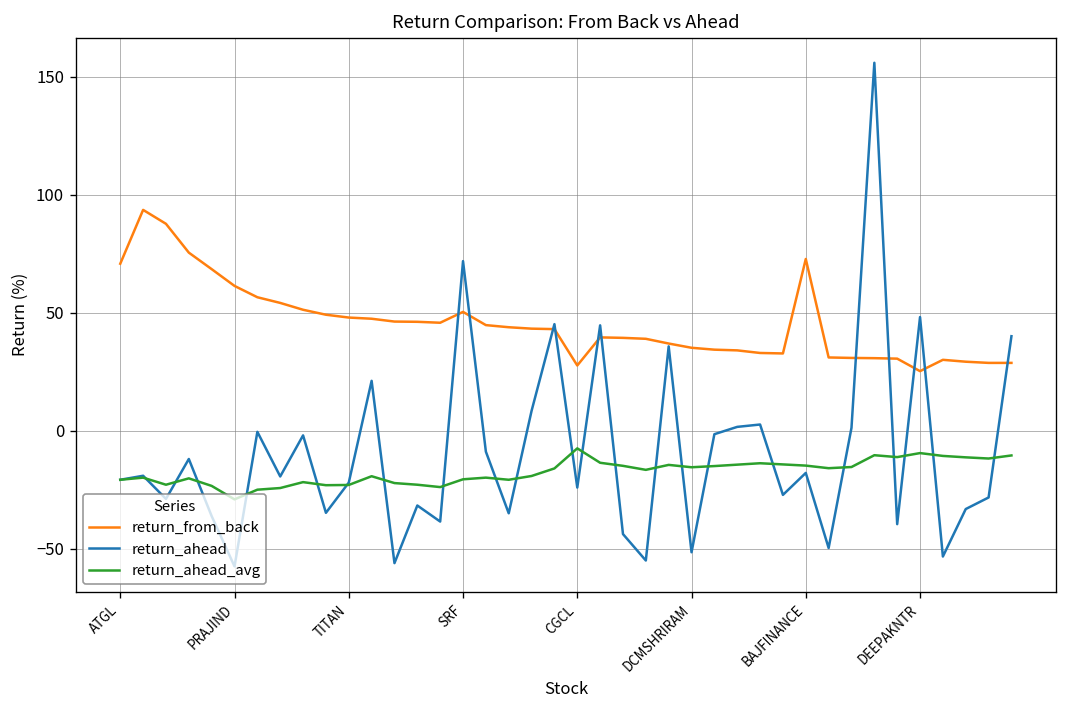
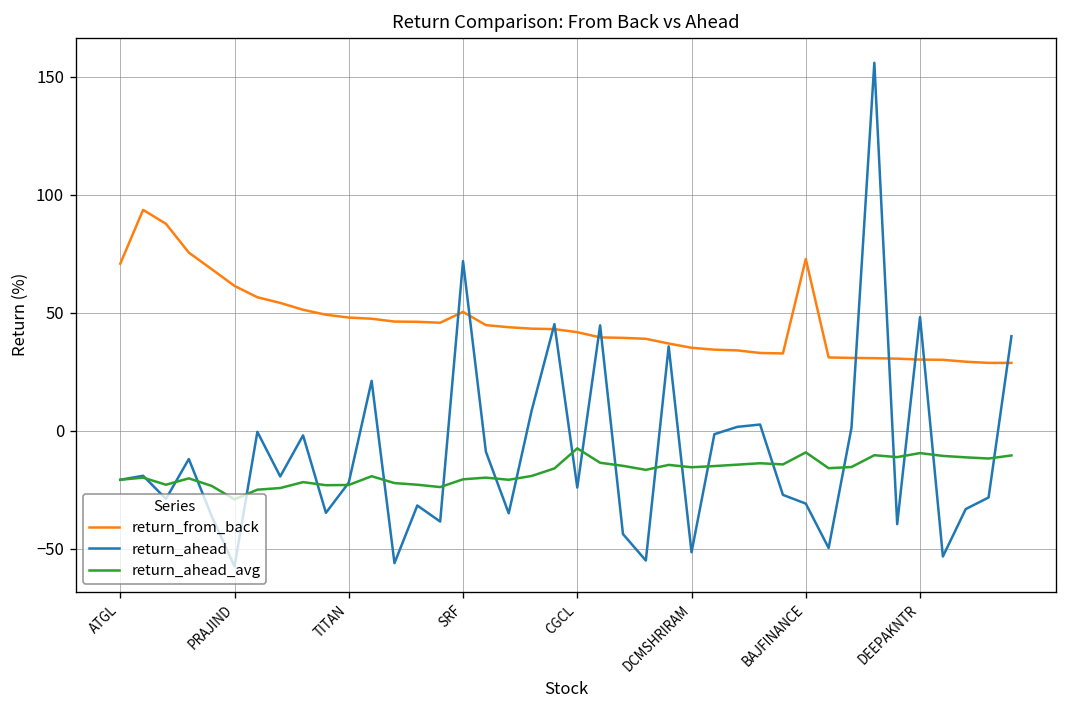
  {
    "return_from_back": {
      "ATGL": 71,
      "PRAJIND": 61,
      "TITAN": 48,
      "SRF": 50,
-     "CGCL": 28,
+     "CGCL": 42,
      "DCMSHRIRAM": 35,
      "BAJFINANCE": 73,
-     "DEEPAKNTR": 25
+     "DEEPAKNTR": 30
    },
    "return_ahead": {
      "SRF": 72,
      "CGCL": -24,
      "DCMSHRIRAM": -51,
-     "BAJFINANCE": -18,
+     "BAJFINANCE": -31,
      "DEEPAKNTR": 48
    },
    "return_ahead_avg": {
      "SRF": -21,
      "CGCL": -7,
      "DCMSHRIRAM": -15,
-     "BAJFINANCE": -15,
+     "BAJFINANCE": -9,
      "DEEPAKNTR": -9
    }
  }
